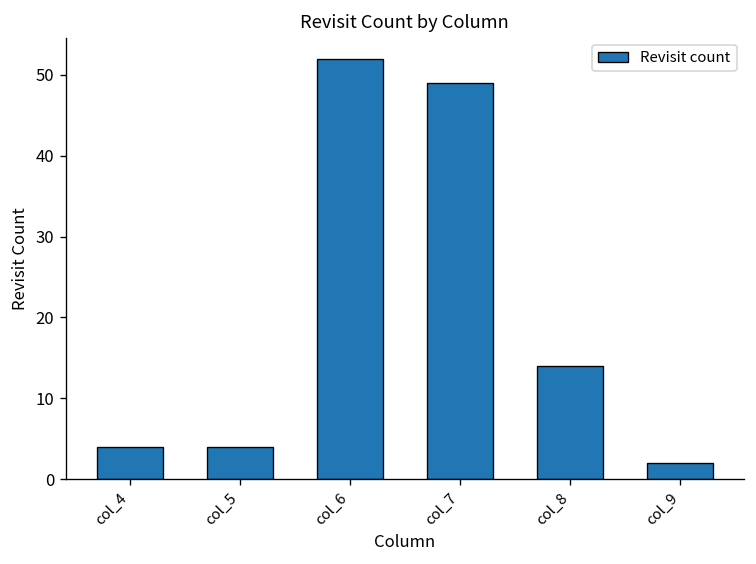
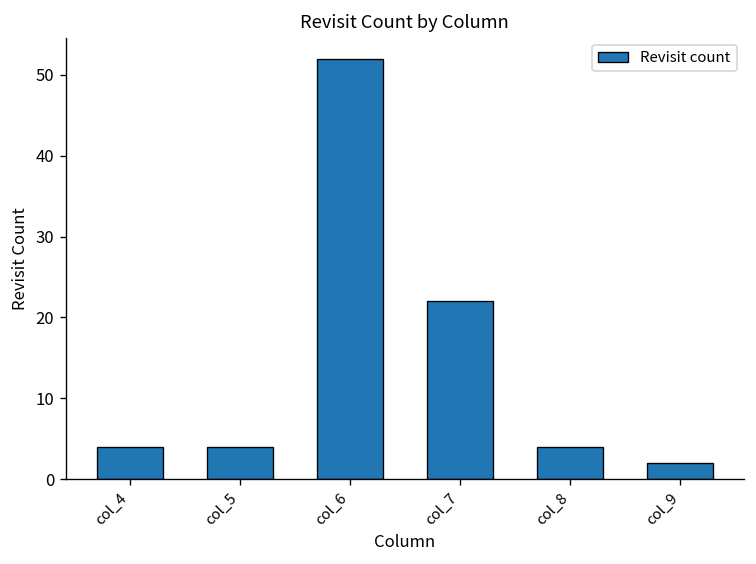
  {
    "col_4": 4,
    "col_5": 4,
    "col_6": 52,
-   "col_7": 49,
-   "col_8": 14,
+   "col_7": 22,
+   "col_8": 4,
    "col_9": 2
  }
